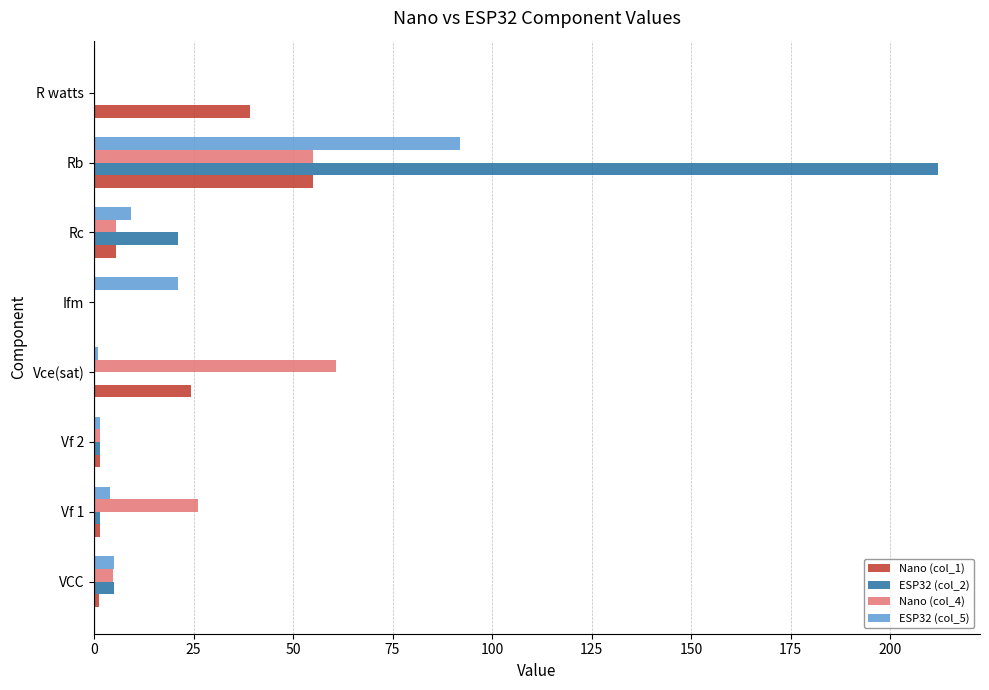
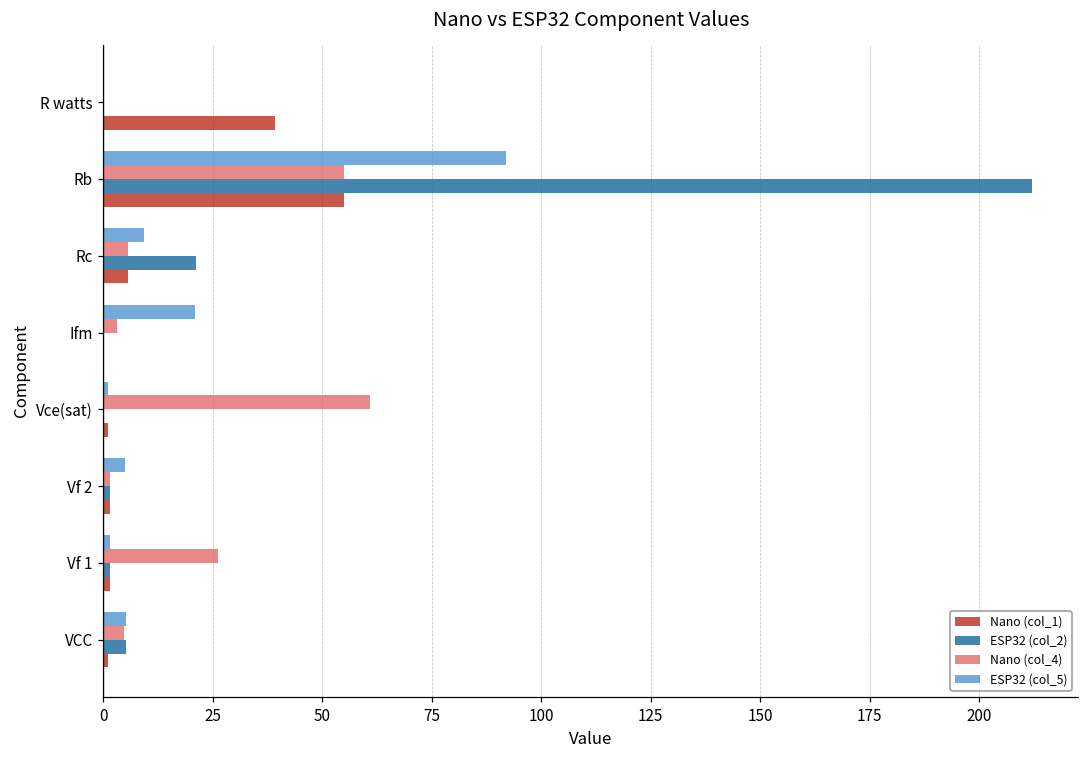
  {
    "Nano (col_1)": {
      "R watts": 39,
      "Rb": 55,
      "Rc": 5,
-     "Vce(sat)": 24,
+     "Vce(sat)": 1,
      "Vf 2": 2,
      "Vf 1": 2,
      "VCC": 1
    },
    "ESP32 (col_2)": {
      "Rb": 212,
      "Rc": 21,
      "Vf 2": 1,
      "Vf 1": 1,
      "VCC": 5
    },
    "Nano (col_4)": {
      "Rb": 55,
      "Rc": 5,
-     "Ifm": 0,
+     "Ifm": 3,
      "Vce(sat)": 61,
      "Vf 2": 2,
      "Vf 1": 26,
      "VCC": 5
    },
    "ESP32 (col_5)": {
      "Rb": 92,
      "Rc": 9,
      "Ifm": 21,
      "Vce(sat)": 1,
-     "Vf 2": 2,
-     "Vf 1": 4,
+     "Vf 2": 5,
+     "Vf 1": 2,
      "VCC": 5
    }
  }
